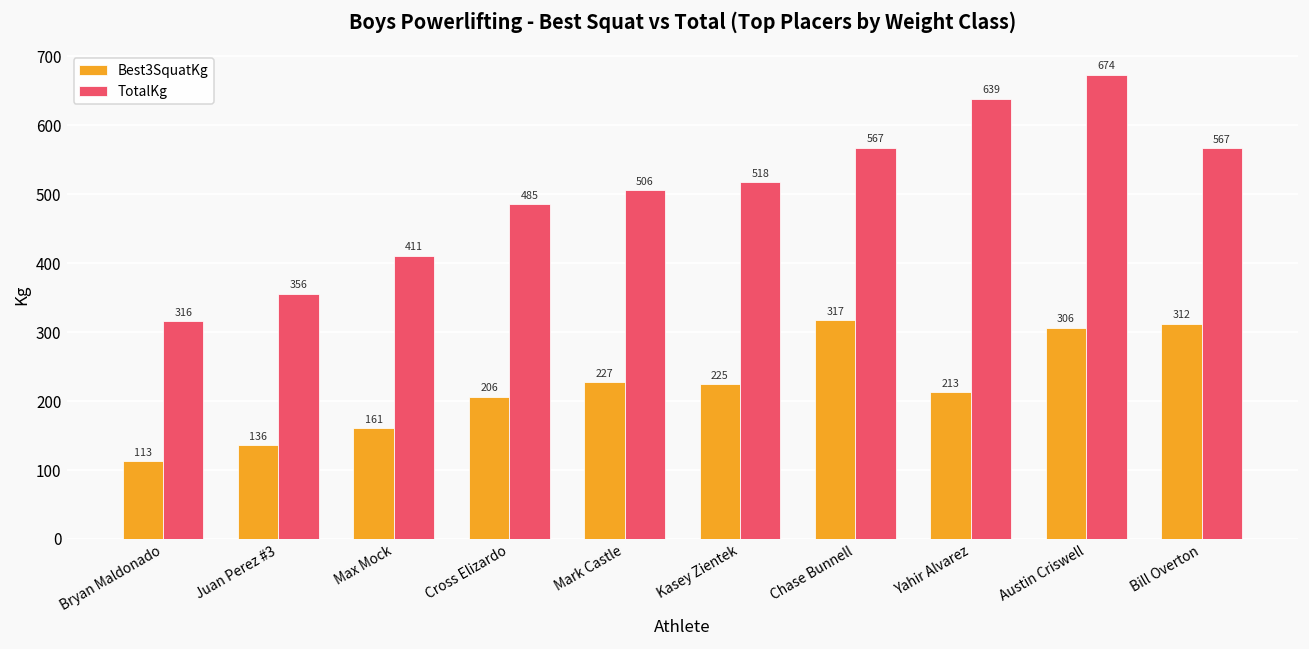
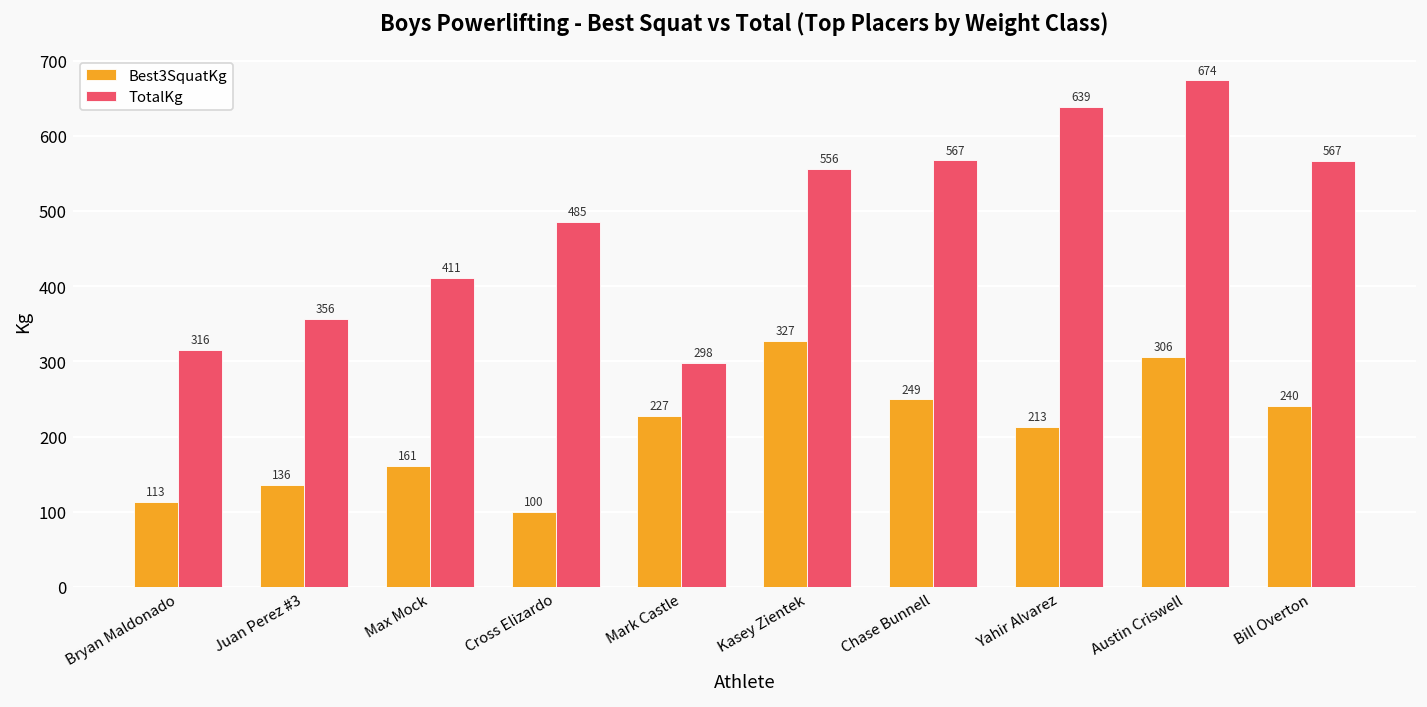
  {
    "Best3SquatKg": {
      "Bryan Maldonado": 113,
      "Juan Perez #3": 136,
      "Max Mock": 161,
-     "Cross Elizardo": 206,
+     "Cross Elizardo": 100,
      "Mark Castle": 227,
-     "Kasey Zientek": 225,
-     "Chase Bunnell": 317,
+     "Kasey Zientek": 327,
+     "Chase Bunnell": 249,
      "Yahir Alvarez": 213,
      "Austin Criswell": 306,
-     "Bill Overton": 312
+     "Bill Overton": 240
    },
    "TotalKg": {
      "Bryan Maldonado": 316,
      "Juan Perez #3": 356,
      "Max Mock": 411,
      "Cross Elizardo": 485,
-     "Mark Castle": 506,
-     "Kasey Zientek": 518,
+     "Mark Castle": 298,
+     "Kasey Zientek": 556,
      "Chase Bunnell": 567,
      "Yahir Alvarez": 639,
      "Austin Criswell": 674,
      "Bill Overton": 567
    }
  }
